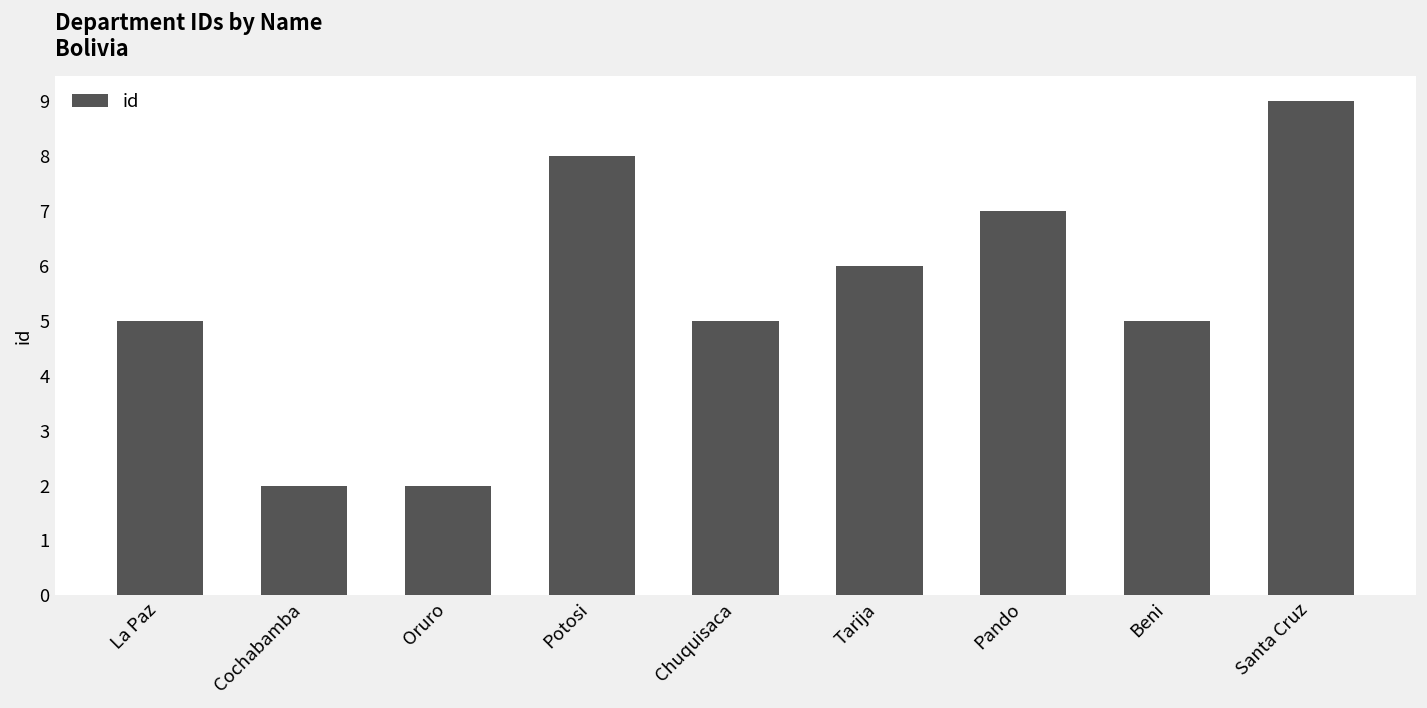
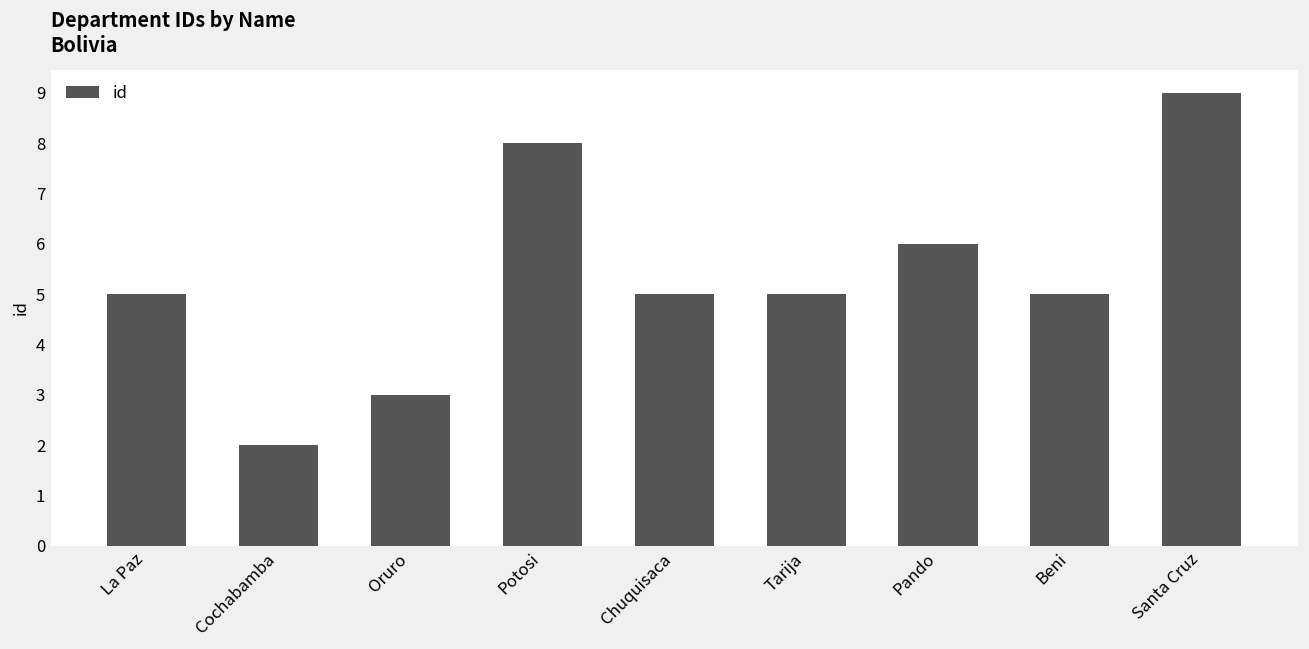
  {
    "La Paz": 5,
    "Cochabamba": 2,
-   "Oruro": 2,
+   "Oruro": 3,
    "Potosi": 8,
    "Chuquisaca": 5,
-   "Tarija": 6,
-   "Pando": 7,
+   "Tarija": 5,
+   "Pando": 6,
    "Beni": 5,
    "Santa Cruz": 9
  }
